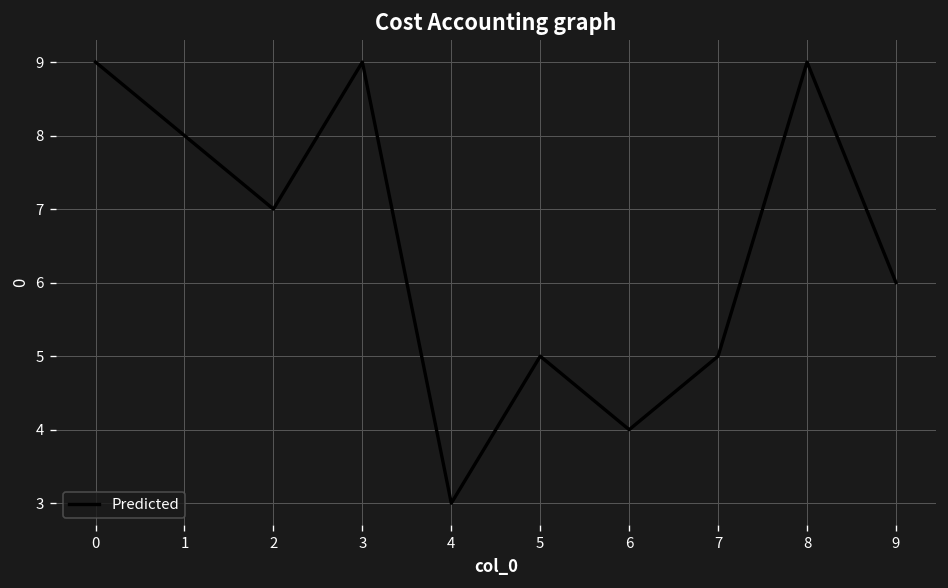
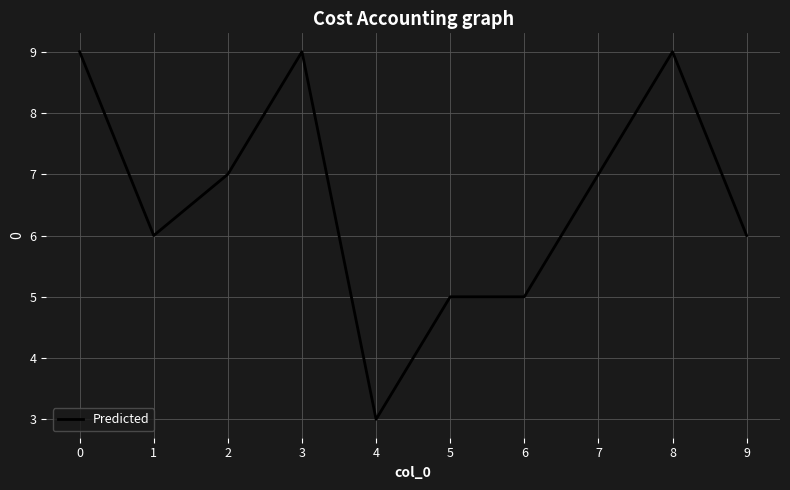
  {
    "0": 9,
-   "1": 8,
+   "1": 6,
    "2": 7,
    "3": 9,
    "4": 3,
    "5": 5,
-   "6": 4,
-   "7": 5,
+   "6": 5,
+   "7": 7,
    "8": 9,
    "9": 6
  }
